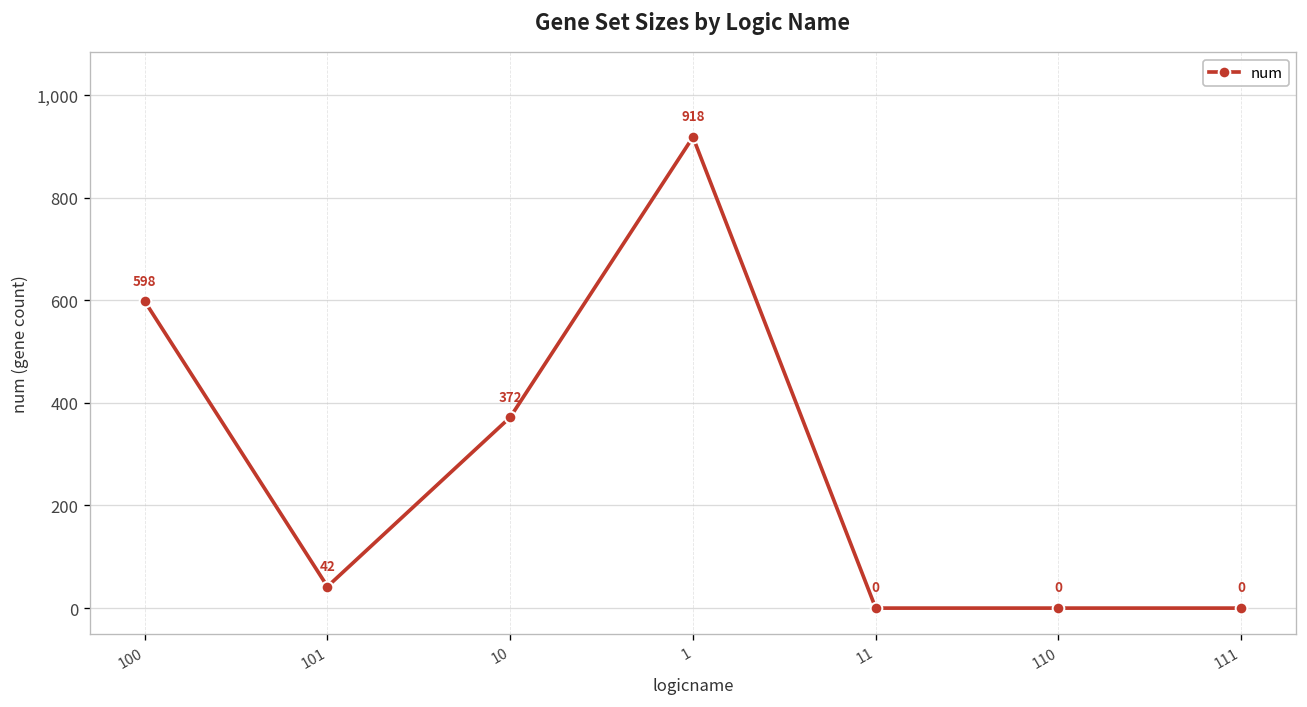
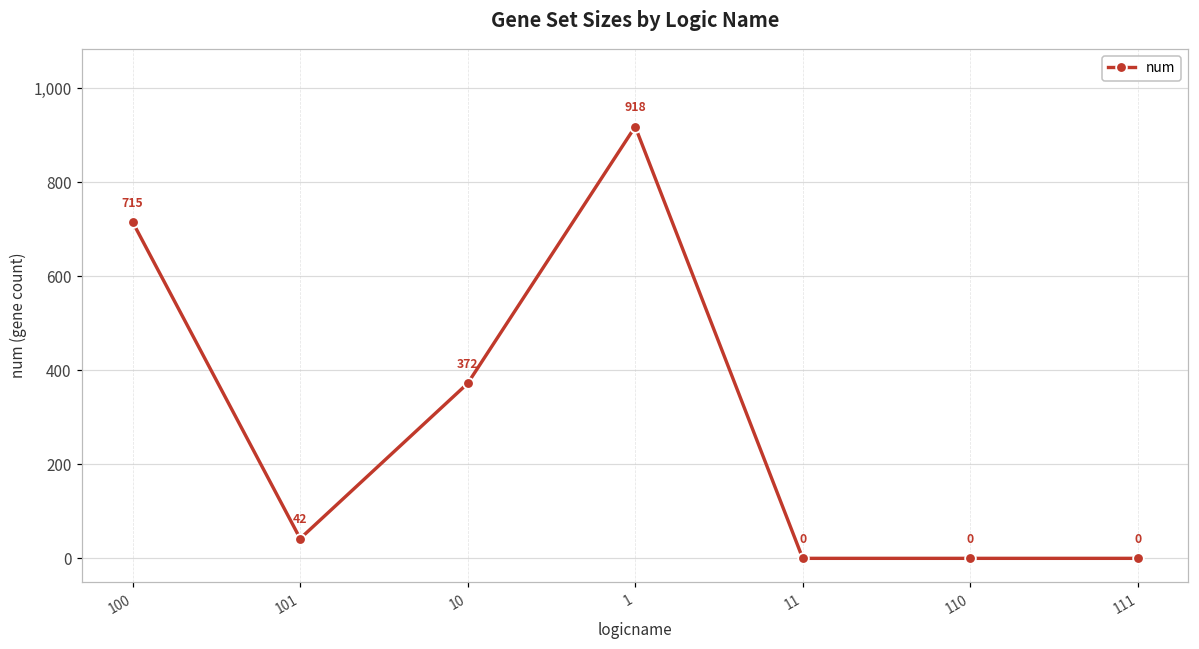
  {
-   "100": 598,
+   "100": 715,
    "101": 42,
    "10": 372,
    "1": 918,
    "11": 0,
    "110": 0,
    "111": 0
  }
